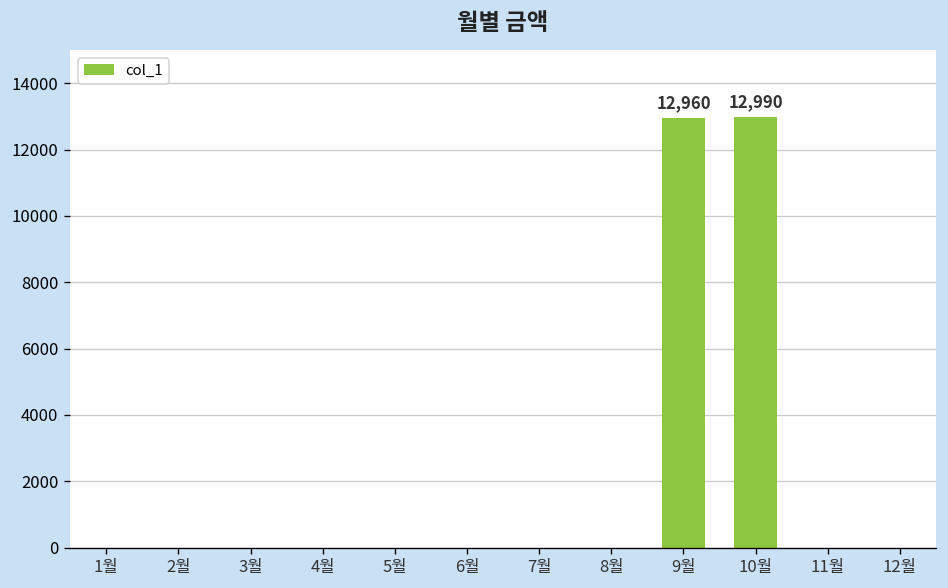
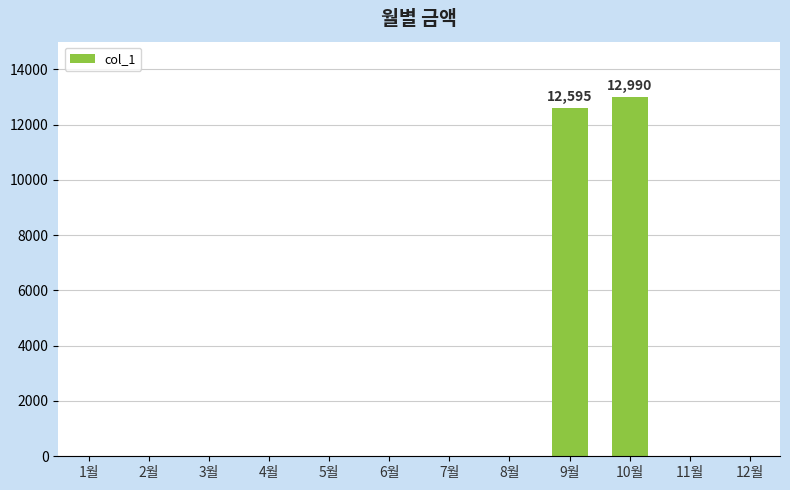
  {
-   "9월": "12,960",
+   "9월": "12,595",
    "10월": "12,990"
  }
